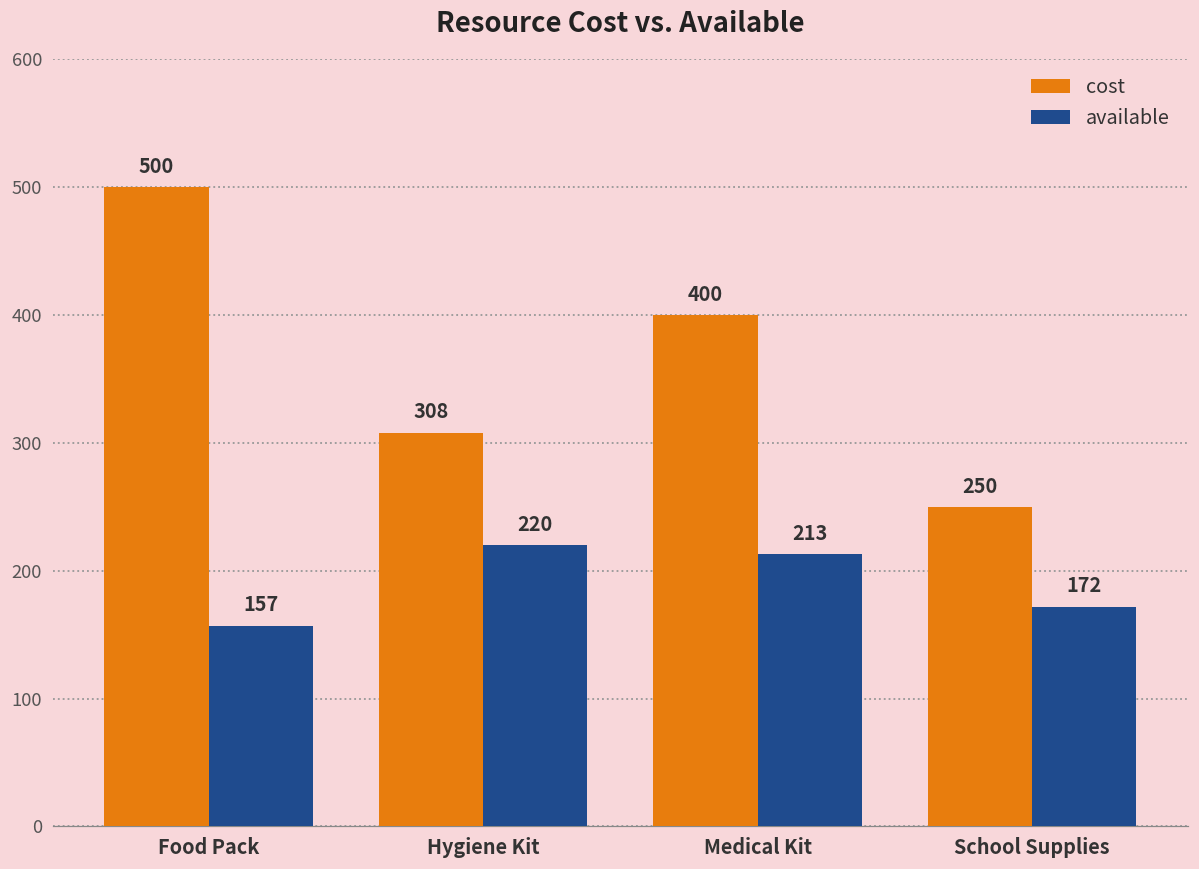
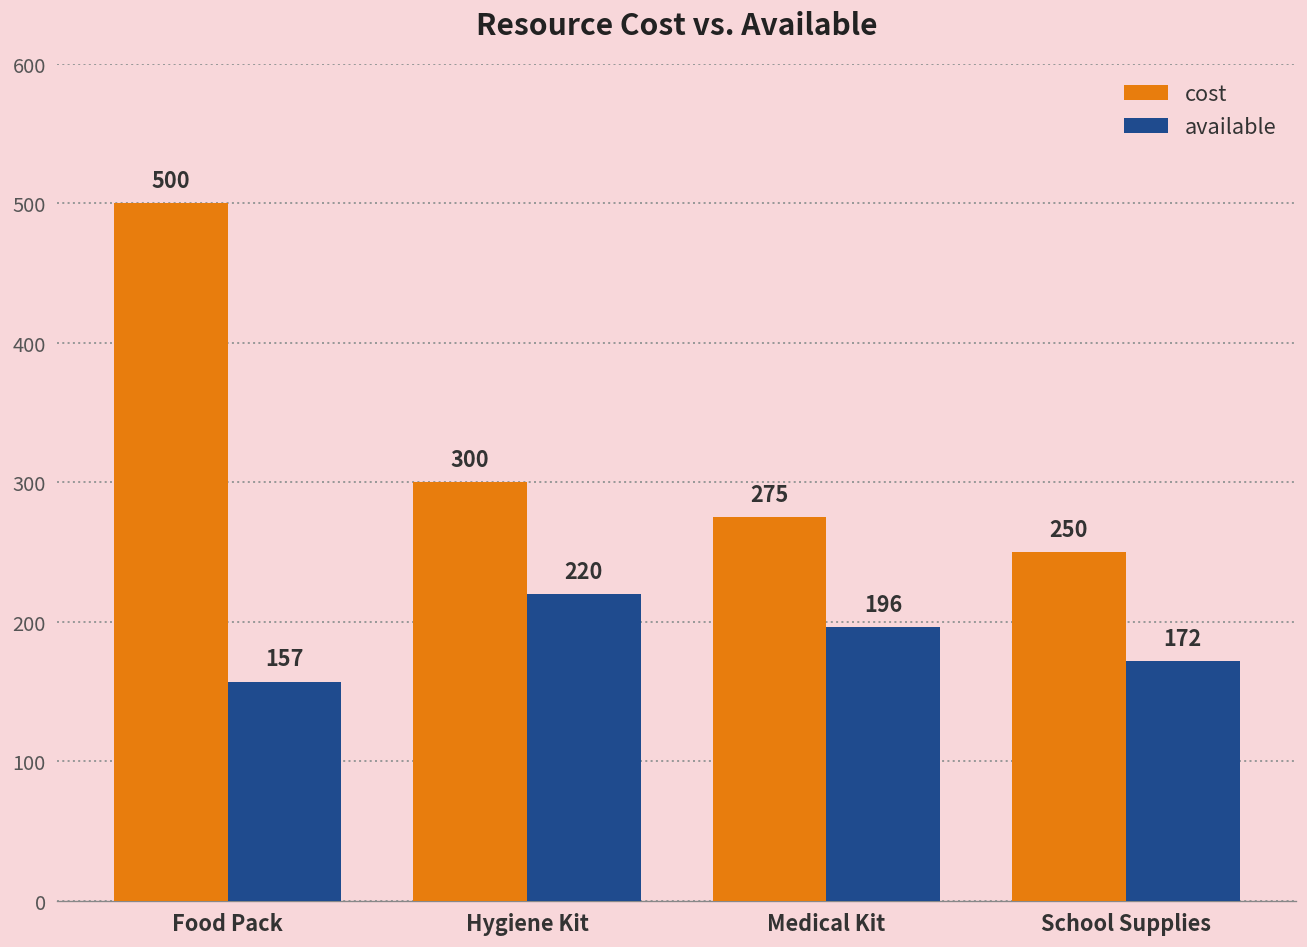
  {
    "cost": {
      "Food Pack": 500,
-     "Hygiene Kit": 308,
-     "Medical Kit": 400,
+     "Hygiene Kit": 300,
+     "Medical Kit": 275,
      "School Supplies": 250
    },
    "available": {
      "Food Pack": 157,
      "Hygiene Kit": 220,
-     "Medical Kit": 213,
+     "Medical Kit": 196,
      "School Supplies": 172
    }
  }
